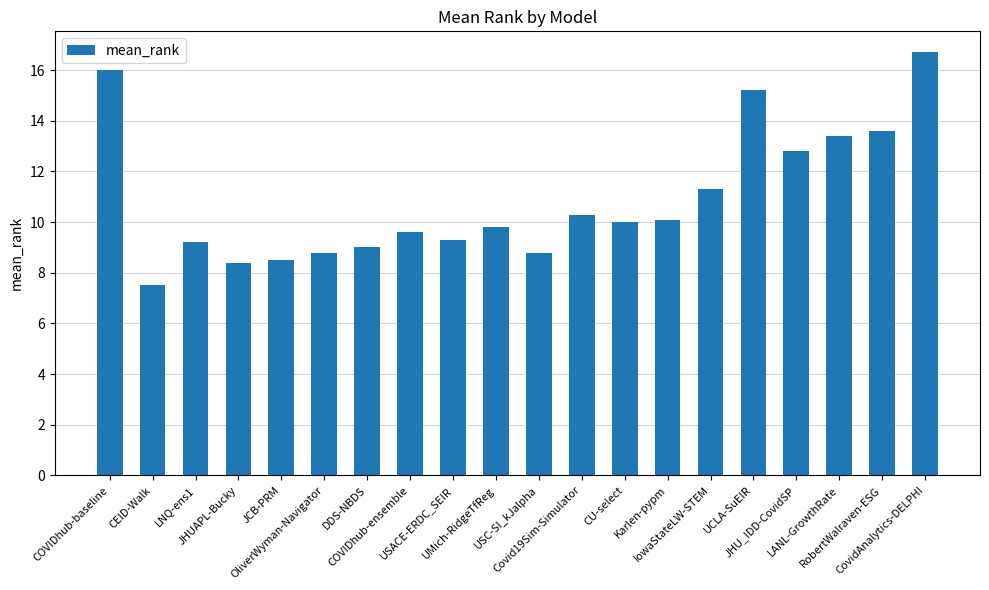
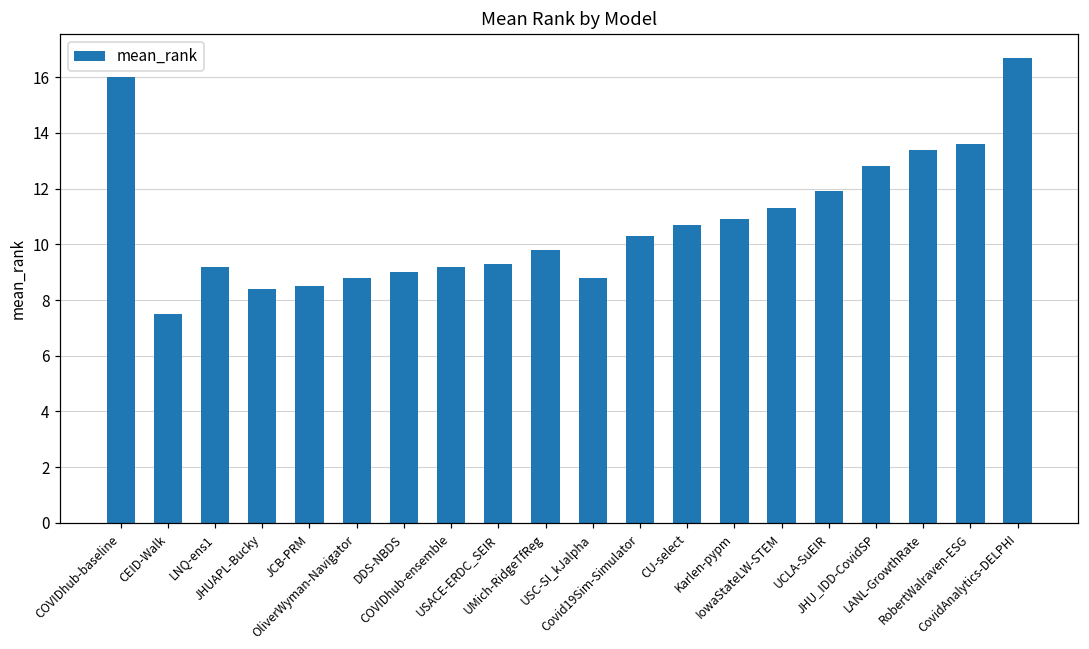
  {
    "COVIDhub-baseline": 16.0,
    "CEID-Walk": 7.5,
    "LNQ-ens1": 9.2,
    "JHUAPL-Bucky": 8.4,
    "JCB-PRM": 8.5,
    "OliverWyman-Navigator": 8.8,
    "DDS-NBDS": 9.0,
-   "COVIDhub-ensemble": 9.6,
+   "COVIDhub-ensemble": 9.2,
    "USACE-ERDC_SEIR": 9.3,
    "UMich-RidgeTfReg": 9.8,
    "USC-SI_kJalpha": 8.8,
    "Covid19Sim-Simulator": 10.3,
-   "CU-select": 10.0,
-   "Karlen-pypm": 10.1,
+   "CU-select": 10.7,
+   "Karlen-pypm": 10.9,
    "IowaStateLW-STEM": 11.3,
-   "UCLA-SuEIR": 15.2,
+   "UCLA-SuEIR": 11.9,
    "JHU_IDD-CovidSP": 12.8,
    "LANL-GrowthRate": 13.4,
    "RobertWalraven-ESG": 13.6,
    "CovidAnalytics-DELPHI": 16.7
  }
